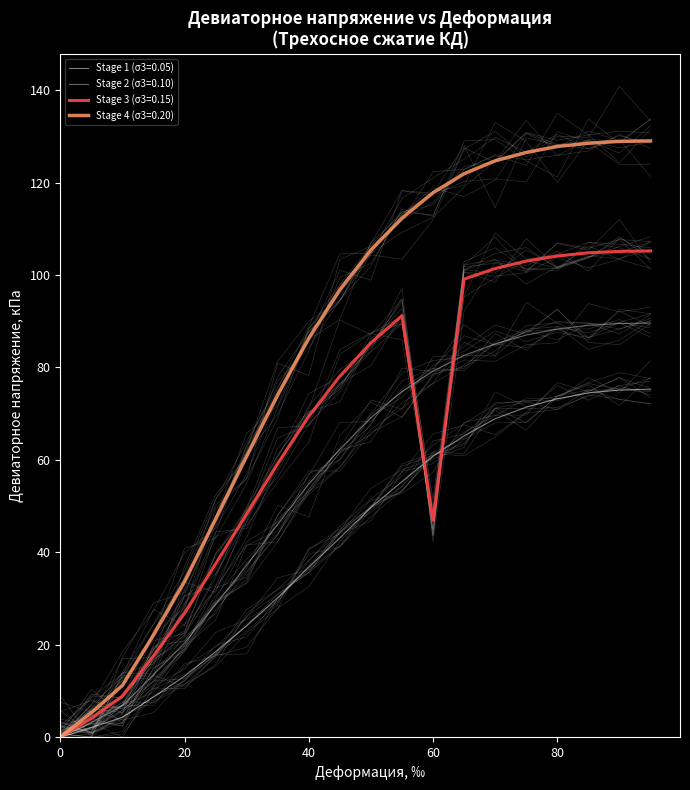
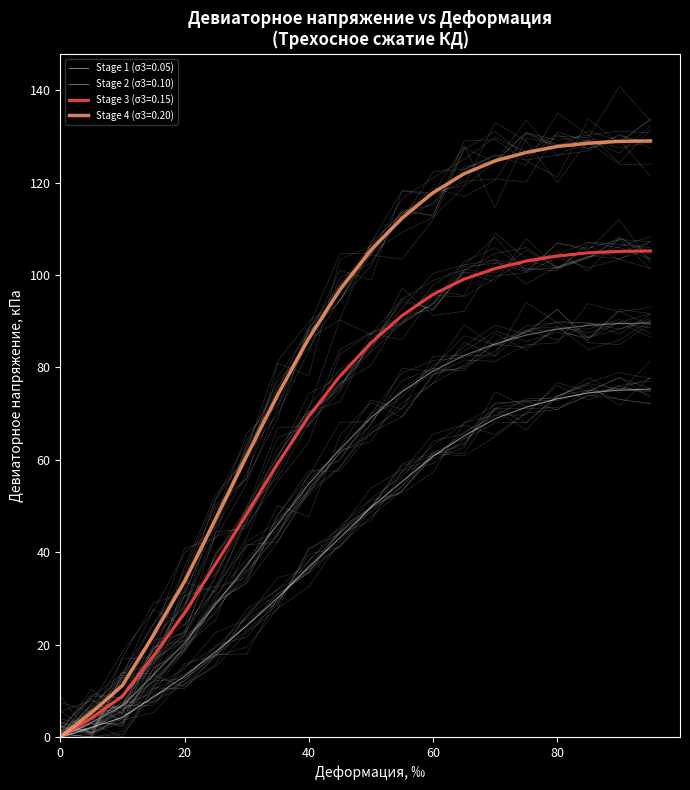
  {
    "Stage 3 (σ3=0.15)": {
-     "60": 47
+     "60": 96
    }
  }
